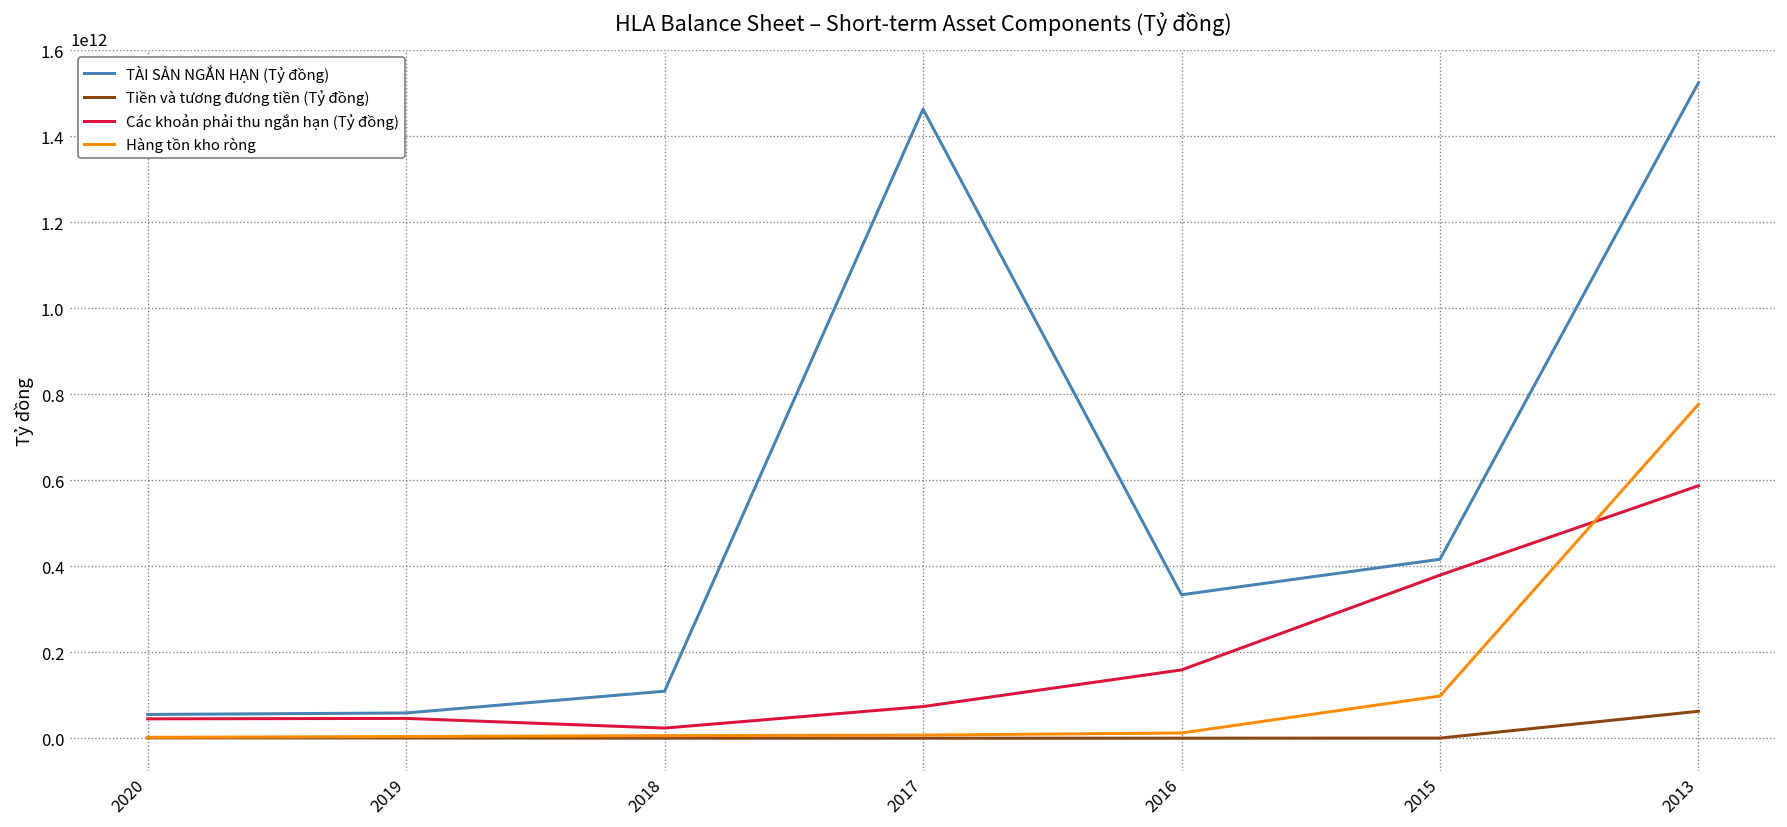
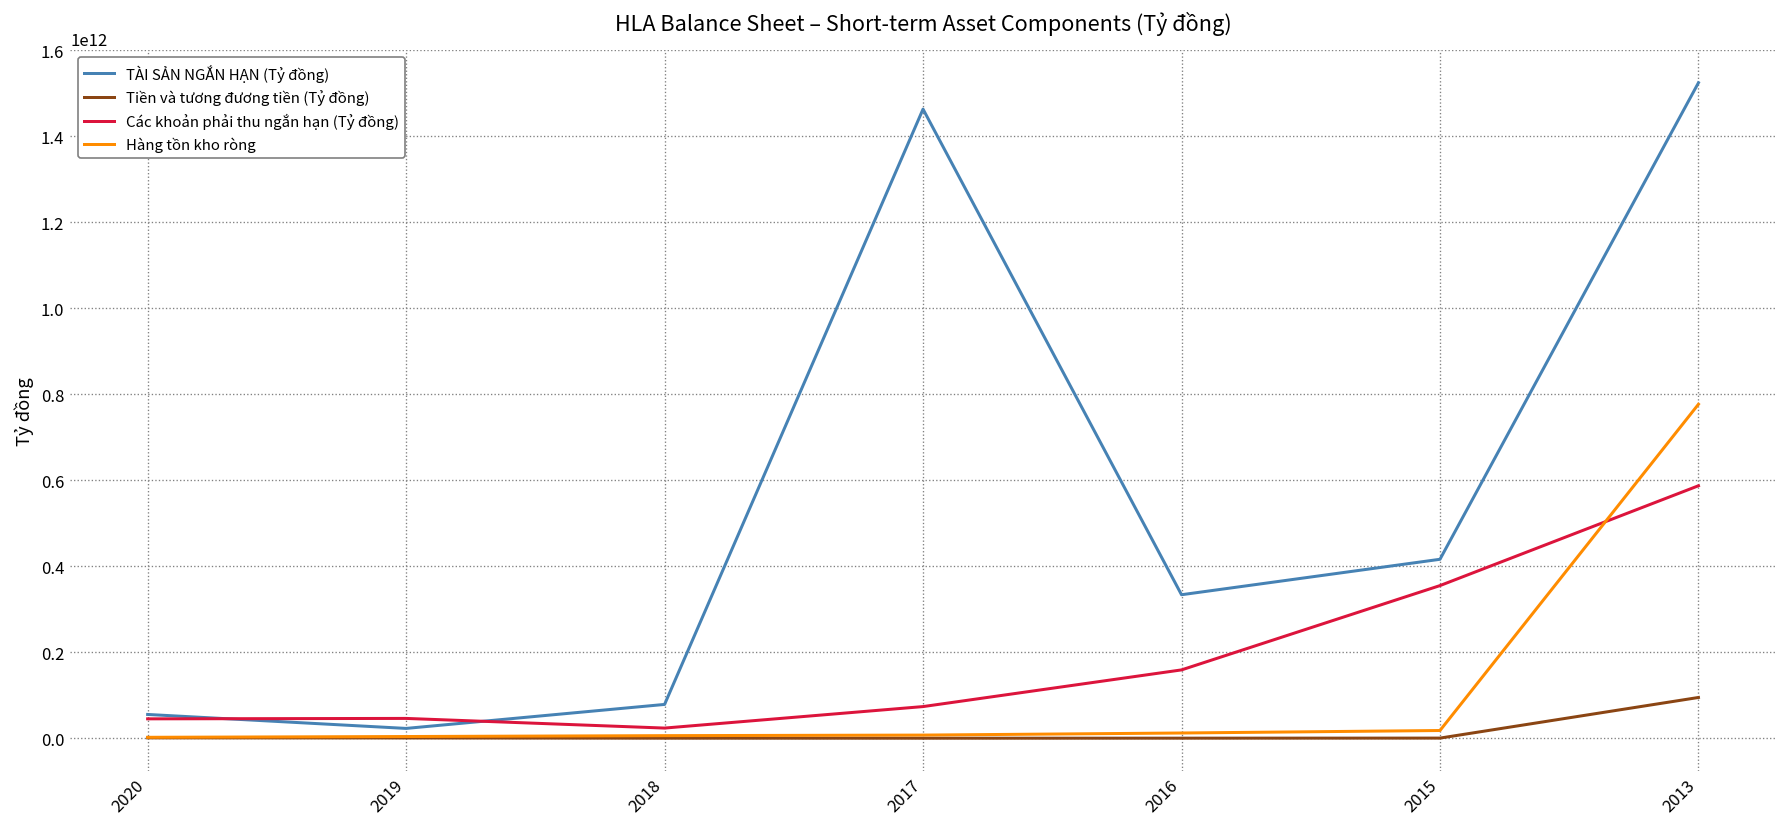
  {
    "TÀI SẢN NGẮN HẠN (Tỷ đồng)": {
      "2020": 60000000000,
-     "2019": 60000000000,
-     "2018": 110000000000,
+     "2019": 20000000000,
+     "2018": 80000000000,
      "2017": 1460000000000,
      "2016": 330000000000,
      "2015": 420000000000,
      "2013": 1520000000000
    },
    "Tiền và tương đương tiền (Tỷ đồng)": {
      "2017": 0,
      "2016": 0,
      "2015": 0,
-     "2013": 60000000000
+     "2013": 100000000000
    },
    "Các khoản phải thu ngắn hạn (Tỷ đồng)": {
      "2020": 50000000000,
      "2019": 50000000000,
      "2018": 20000000000,
      "2017": 70000000000,
      "2016": 160000000000,
-     "2015": 380000000000,
+     "2015": 360000000000,
      "2013": 590000000000
    },
    "Hàng tồn kho ròng": {
      "2017": 10000000000,
      "2016": 10000000000,
-     "2015": 100000000000,
+     "2015": 20000000000,
      "2013": 780000000000
    }
  }
